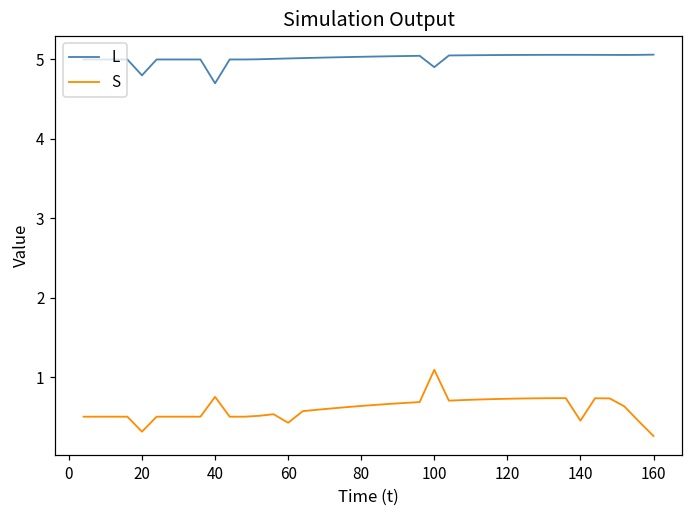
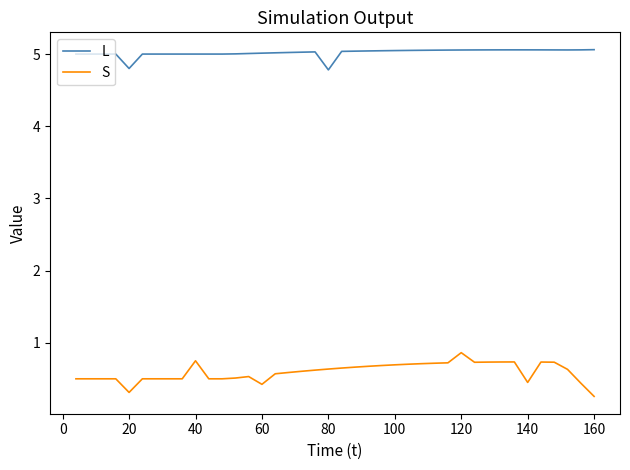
  {
    "L": {
      "20": 4.8,
-     "40": 4.7,
+     "40": 5.0,
      "60": 5.0,
-     "80": 5.0,
-     "100": 4.9,
+     "80": 4.8,
+     "100": 5.0,
      "120": 5.1,
      "140": 5.1,
      "160": 5.1
    },
    "S": {
      "20": 0.3,
      "40": 0.7,
      "60": 0.4,
      "80": 0.6,
-     "100": 1.1,
-     "120": 0.7,
+     "100": 0.7,
+     "120": 0.9,
      "140": 0.4,
      "160": 0.3
    }
  }
